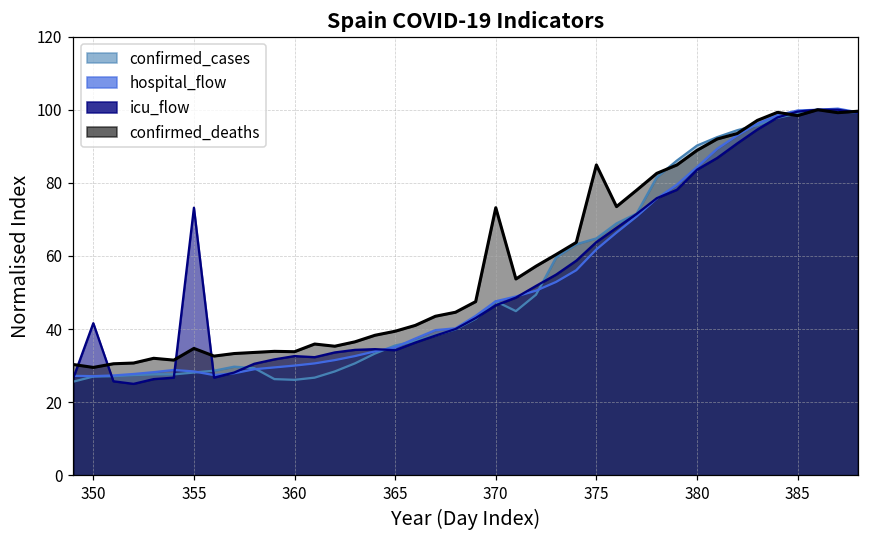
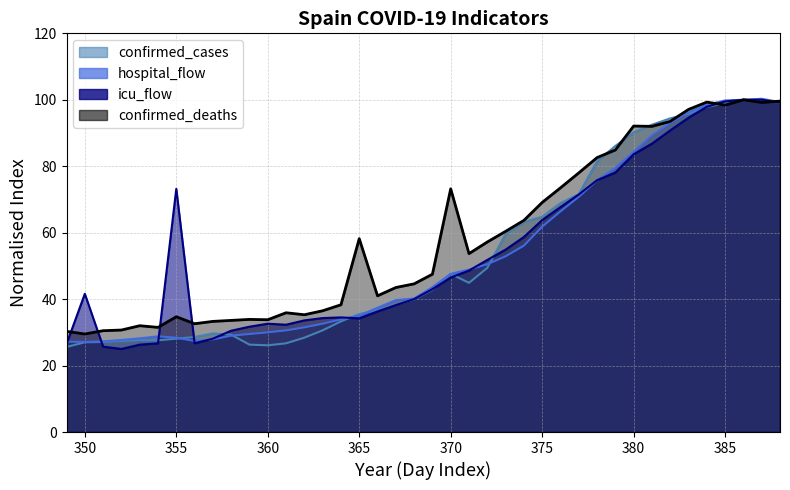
  {
    "icu_flow": {
      "350": 42,
      "355": 73,
      "360": 33,
      "365": 34,
      "370": 47,
      "375": 64
    },
    "confirmed_deaths": {
      "350": 30,
      "355": 35,
      "360": 34,
-     "365": 39,
+     "365": 58,
      "370": 73,
-     "375": 85,
-     "380": 89
+     "375": 69,
+     "380": 92
    }
  }
